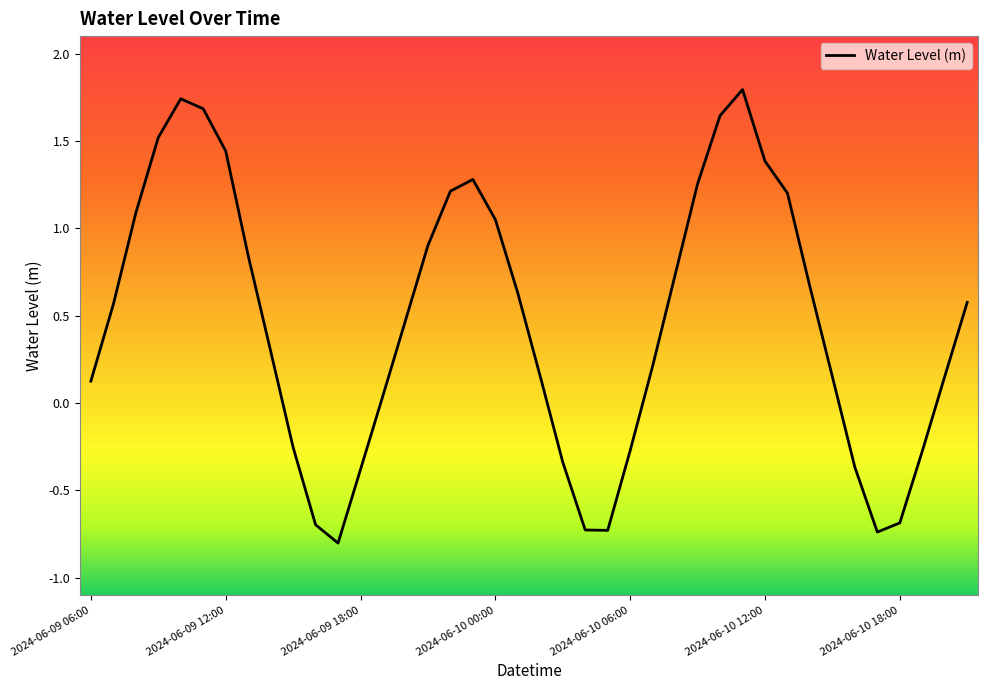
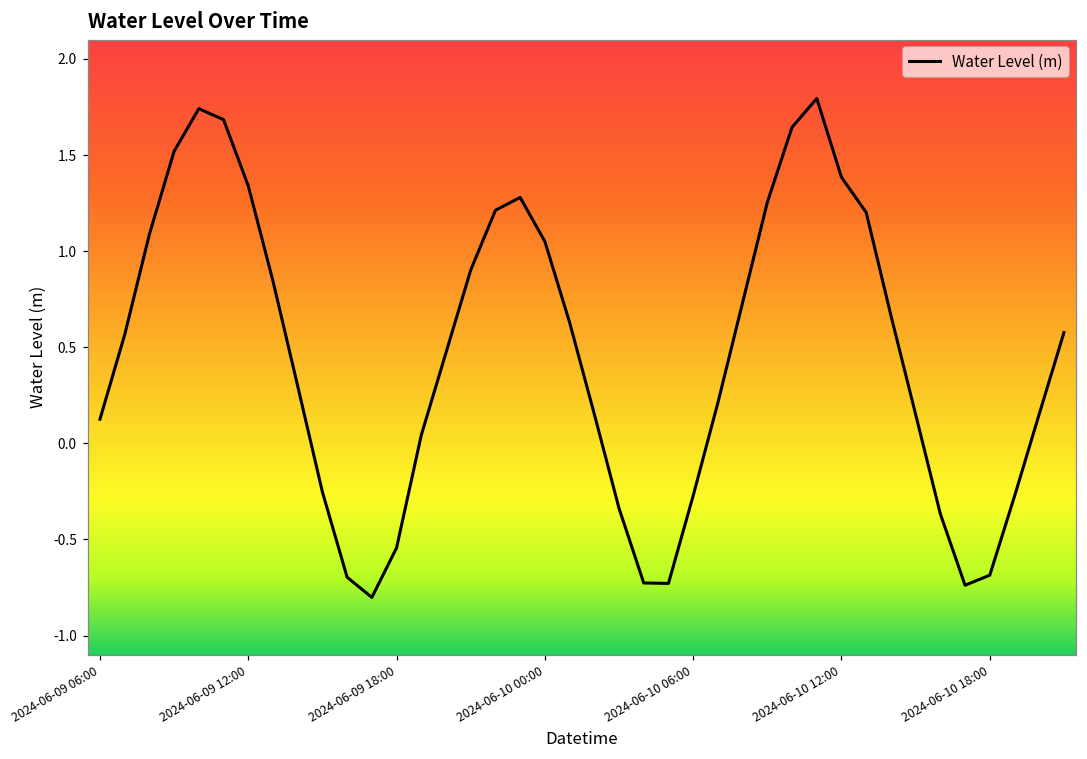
  {
    "2024-06-09 06:00": 0.13,
-   "2024-06-09 12:00": 1.44,
-   "2024-06-09 18:00": -0.38,
+   "2024-06-09 12:00": 1.34,
+   "2024-06-09 18:00": -0.54,
    "2024-06-10 00:00": 1.05,
    "2024-06-10 06:00": -0.27,
    "2024-06-10 12:00": 1.38,
    "2024-06-10 18:00": -0.69
  }
